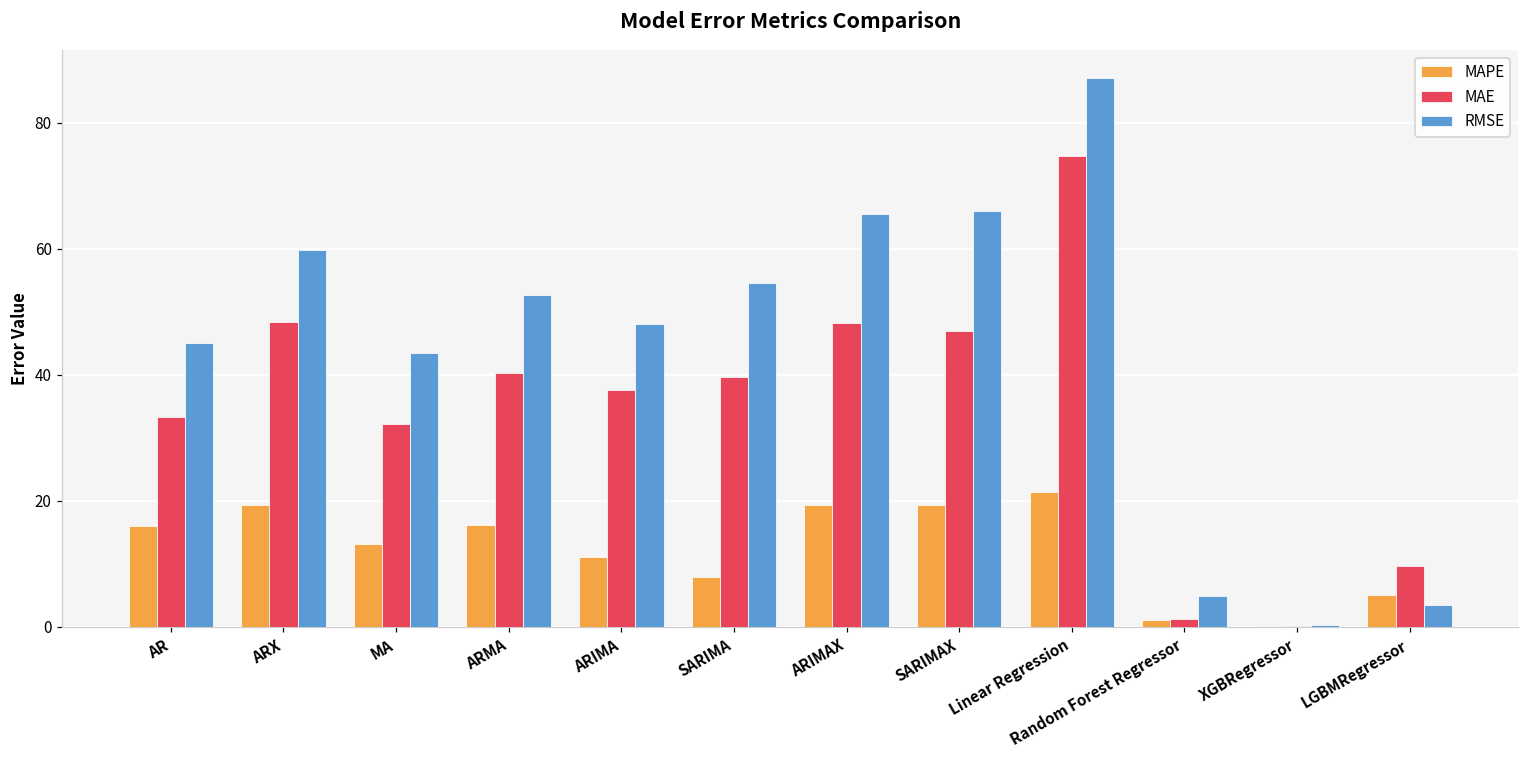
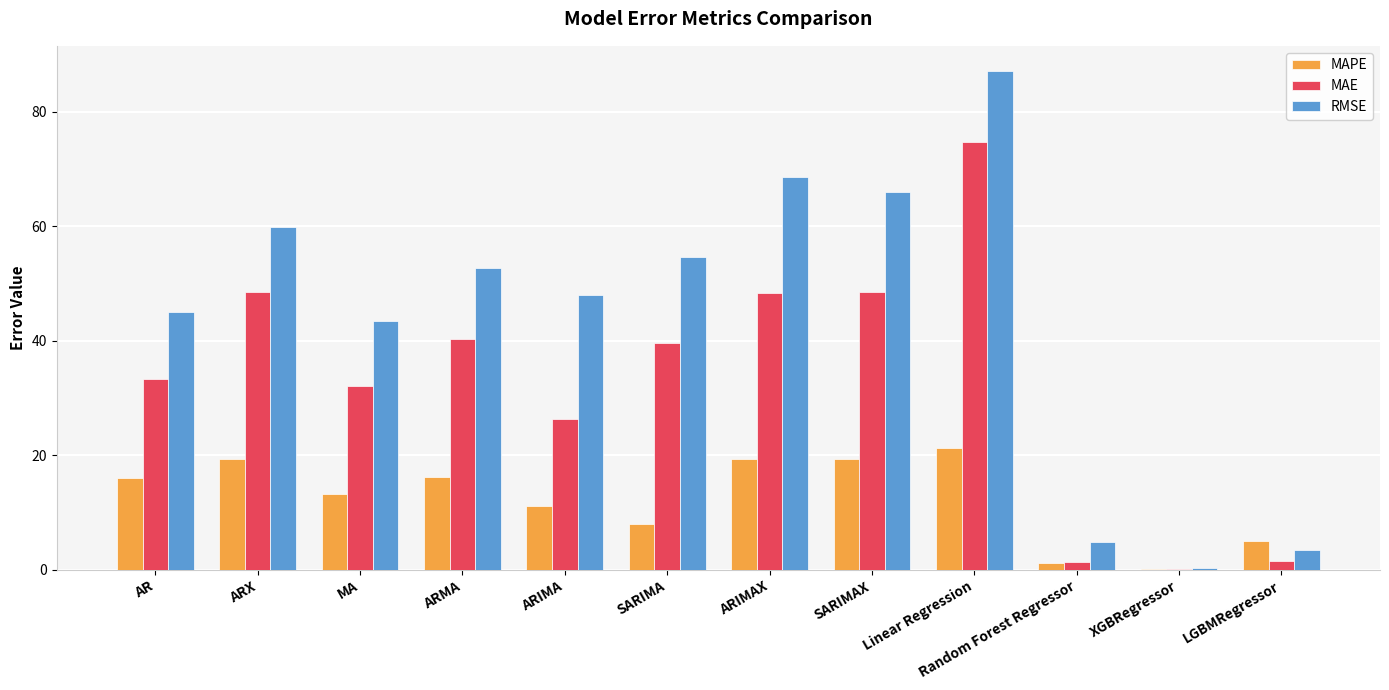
  {
    "MAPE": {
      "AR": 16,
      "ARX": 19,
      "MA": 13,
      "ARMA": 16,
      "ARIMA": 11,
      "SARIMA": 8,
      "ARIMAX": 19,
      "SARIMAX": 19,
      "Linear Regression": 21,
      "Random Forest Regressor": 1,
      "LGBMRegressor": 5
    },
    "MAE": {
      "AR": 33,
      "ARX": 48,
      "MA": 32,
      "ARMA": 40,
-     "ARIMA": 38,
+     "ARIMA": 26,
      "SARIMA": 40,
      "ARIMAX": 48,
-     "SARIMAX": 47,
+     "SARIMAX": 49,
      "Linear Regression": 75,
      "Random Forest Regressor": 1,
-     "LGBMRegressor": 10
+     "LGBMRegressor": 1
    },
    "RMSE": {
      "AR": 45,
      "ARX": 60,
      "MA": 43,
      "ARMA": 53,
      "ARIMA": 48,
      "SARIMA": 55,
-     "ARIMAX": 66,
+     "ARIMAX": 69,
      "SARIMAX": 66,
      "Linear Regression": 87,
      "Random Forest Regressor": 5,
      "LGBMRegressor": 3
    }
  }
